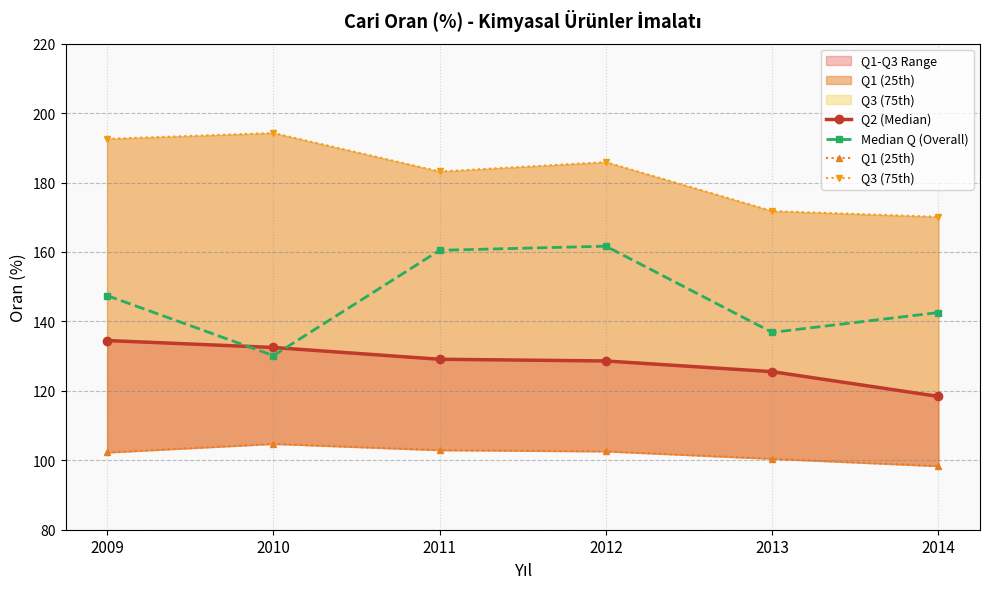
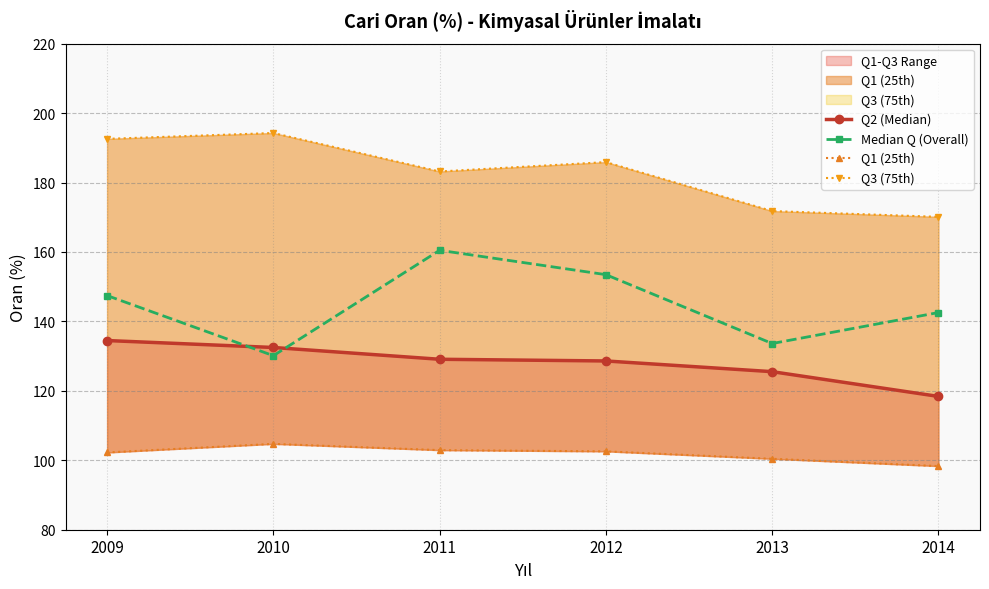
  {
    "Median Q (Overall)": {
      "2009": 147,
      "2010": 130,
      "2011": 160,
-     "2012": 162,
-     "2013": 137,
+     "2012": 153,
+     "2013": 134,
      "2014": 143
    }
  }
